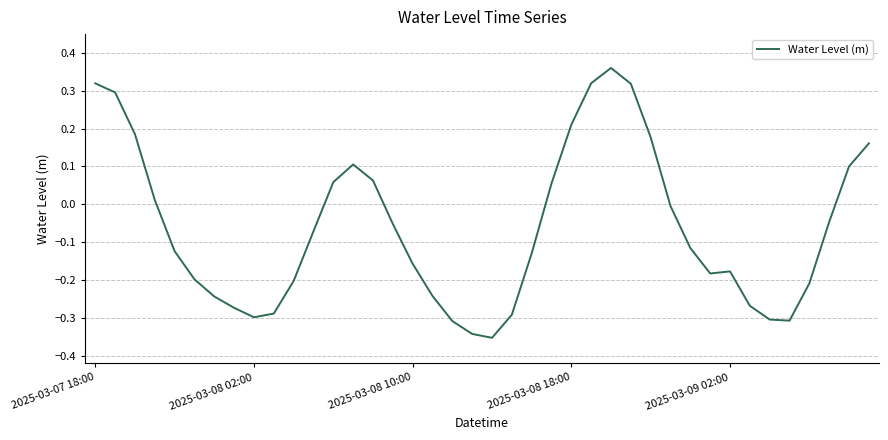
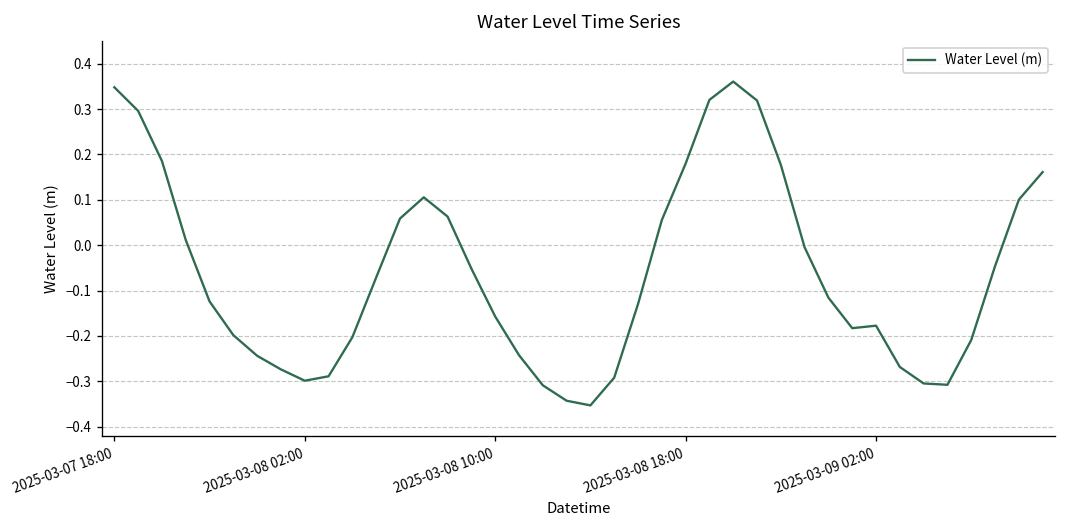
  {
-   "2025-03-07 18:00": 0.32,
+   "2025-03-07 18:00": 0.35,
    "2025-03-08 02:00": -0.30,
    "2025-03-08 10:00": -0.16,
-   "2025-03-08 18:00": 0.21,
+   "2025-03-08 18:00": 0.18,
    "2025-03-09 02:00": -0.18
  }
